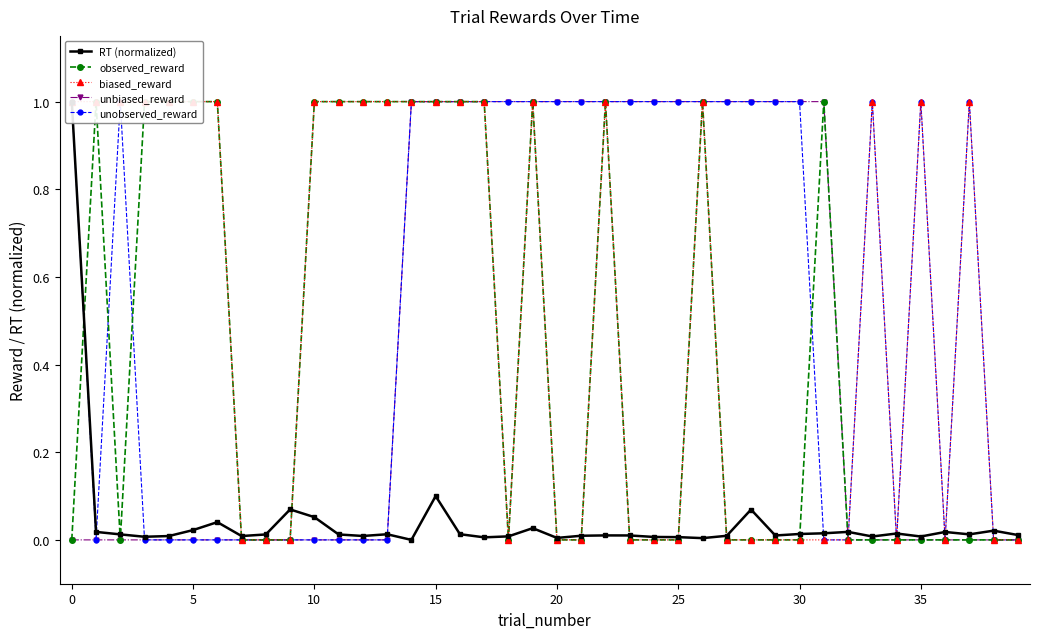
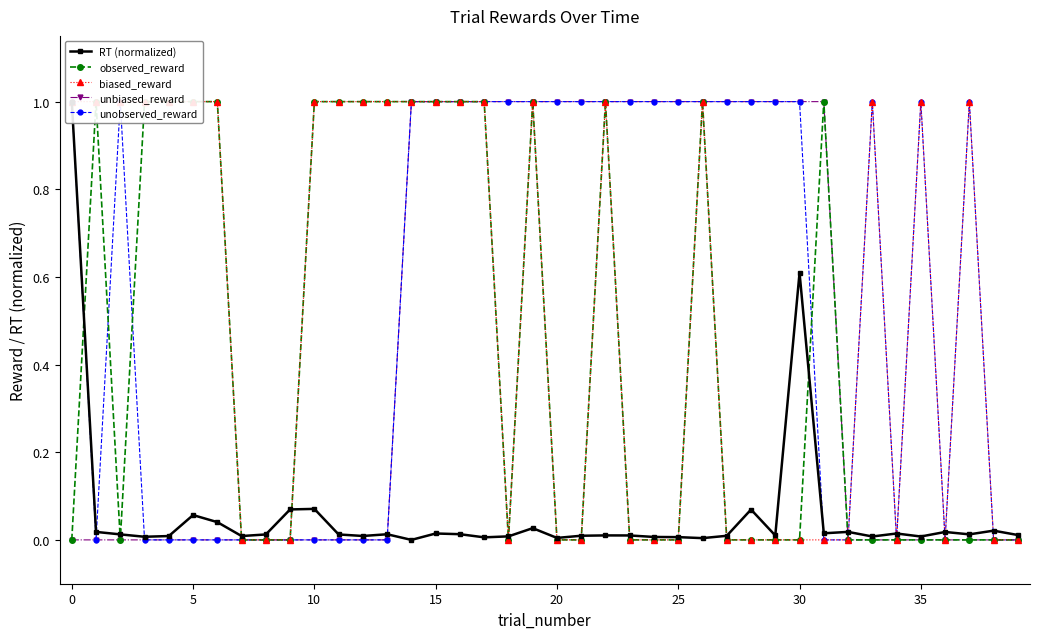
  {
    "RT (normalized)": {
-     "5": 0.02,
-     "10": 0.05,
-     "15": 0.10,
+     "5": 0.06,
+     "10": 0.07,
+     "15": 0.01,
      "25": 0.01,
-     "30": 0.01,
+     "30": 0.61,
      "35": 0.01
    }
  }
